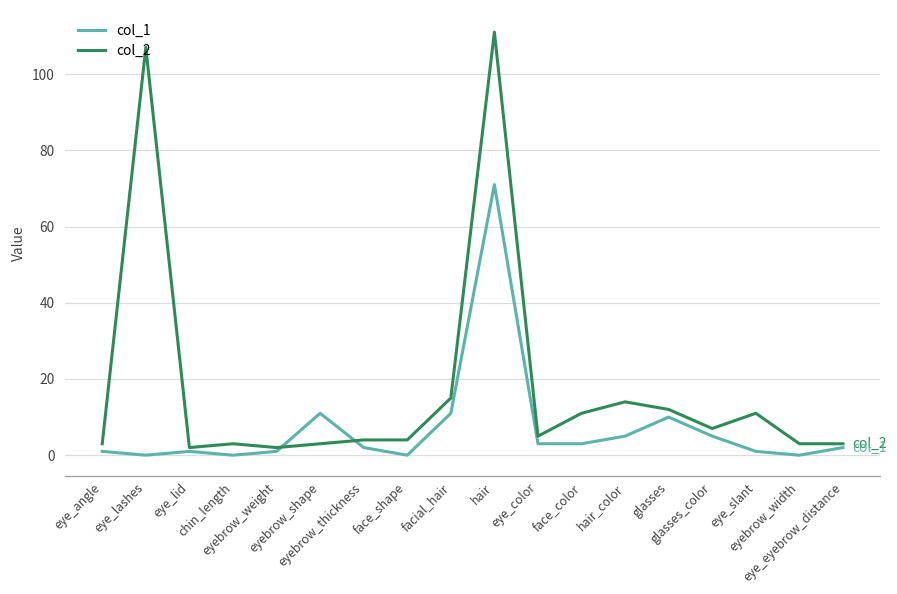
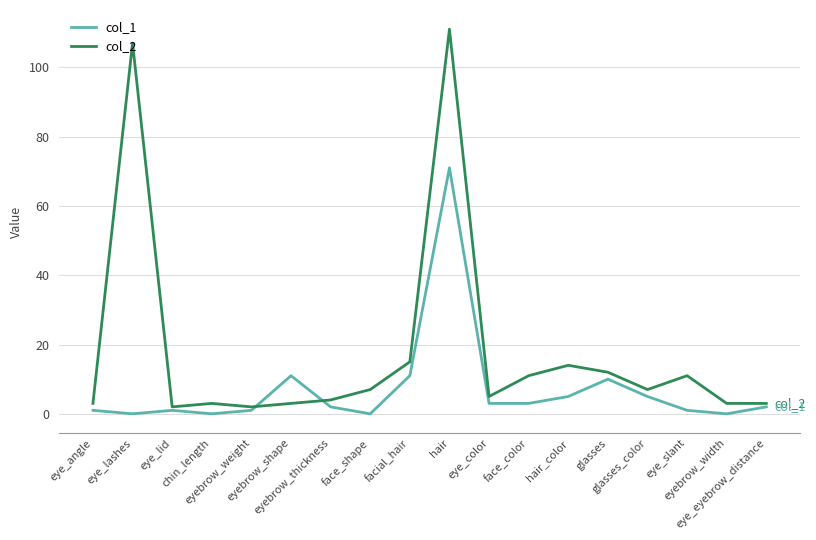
  {
    "col_1": {
      "eye_angle": 1,
      "eye_lashes": 0,
      "eye_lid": 1,
      "chin_length": 0,
      "eyebrow_weight": 1,
      "eyebrow_shape": 11,
      "eyebrow_thickness": 2,
      "face_shape": 0,
      "facial_hair": 11,
      "hair": 71,
      "eye_color": 3,
      "face_color": 3,
      "hair_color": 5,
      "glasses": 10,
      "glasses_color": 5,
      "eye_slant": 1,
      "eyebrow_width": 0
    },
    "col_2": {
      "eye_angle": 3,
      "eye_lashes": 107,
      "eye_lid": 2,
      "chin_length": 3,
      "eyebrow_weight": 2,
      "eyebrow_shape": 3,
      "eyebrow_thickness": 4,
-     "face_shape": 4,
+     "face_shape": 7,
      "facial_hair": 15,
      "hair": 111,
      "eye_color": 5,
      "face_color": 11,
      "hair_color": 14,
      "glasses": 12,
      "glasses_color": 7,
      "eye_slant": 11,
      "eyebrow_width": 3
    }
  }
